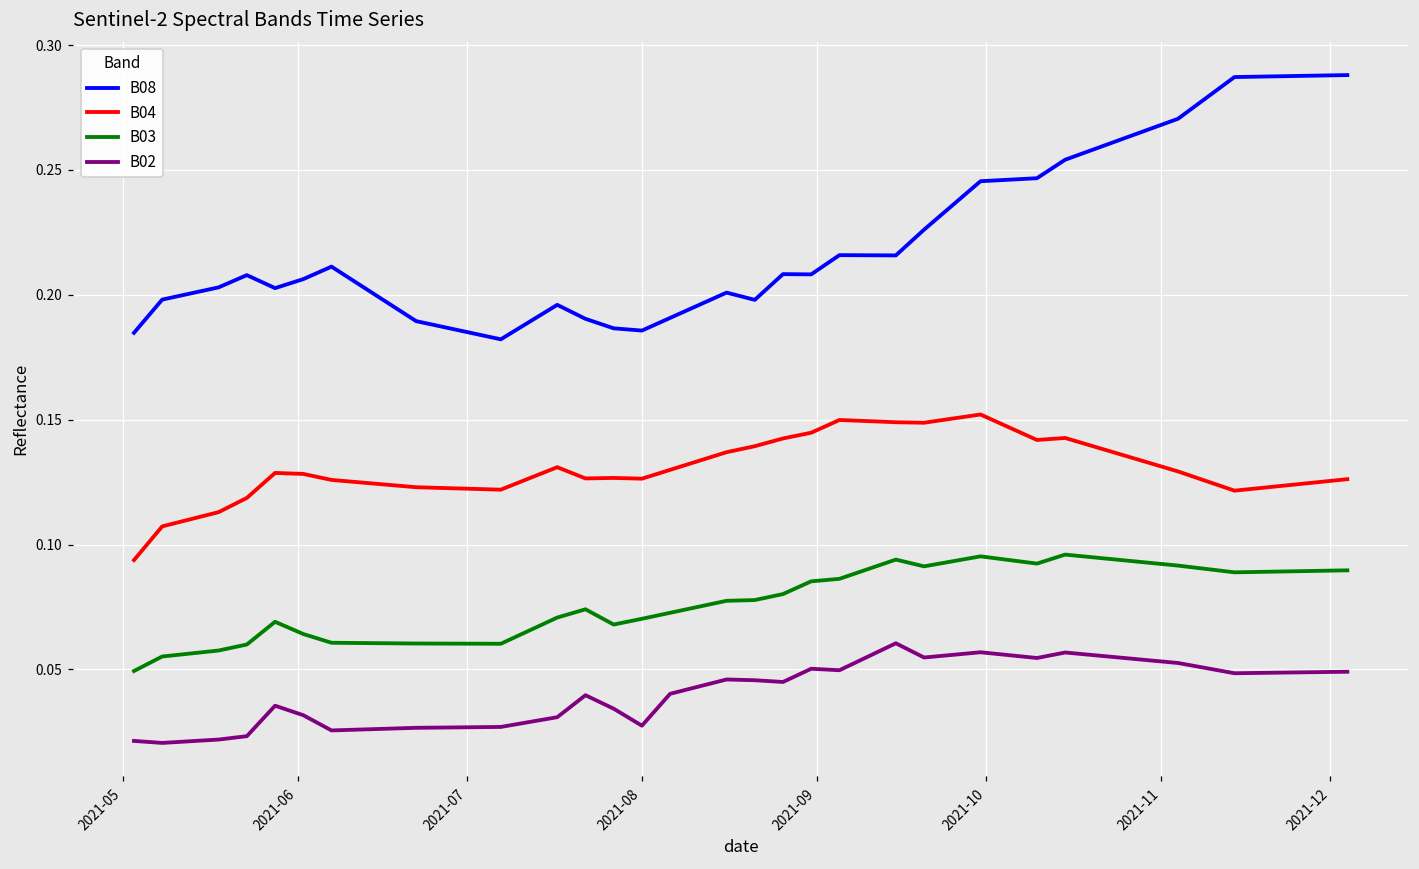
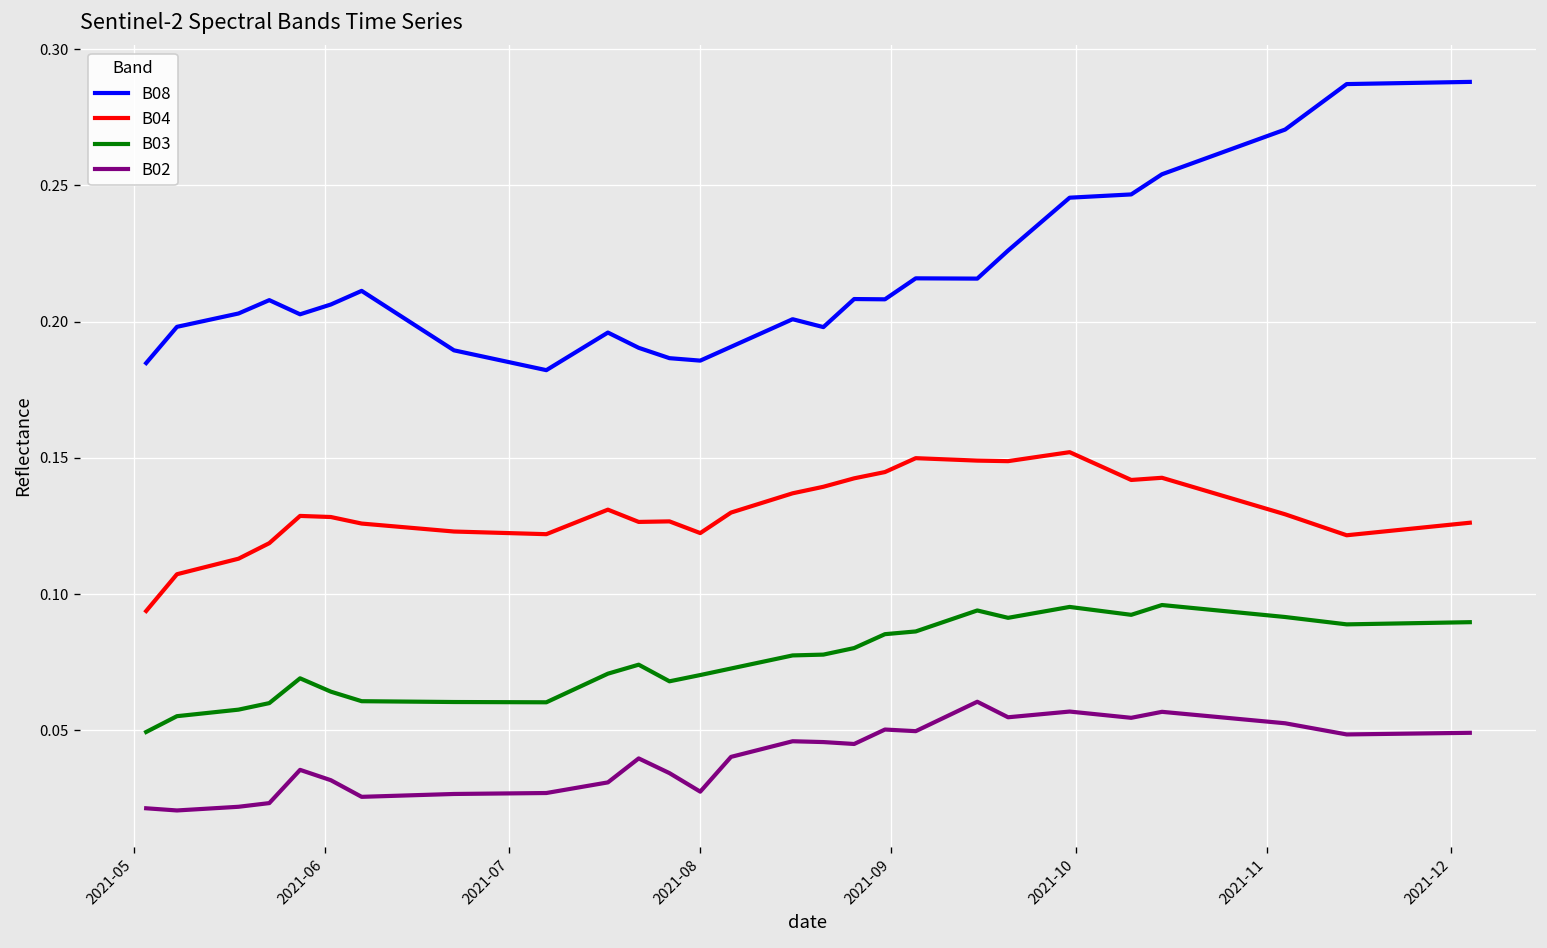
  {
    "B08": {
      "2021-08": 0.186
    },
    "B04": {
-     "2021-08": 0.126
+     "2021-08": 0.122
    },
    "B03": {
      "2021-08": 0.070
    },
    "B02": {
      "2021-08": 0.028
    }
  }
